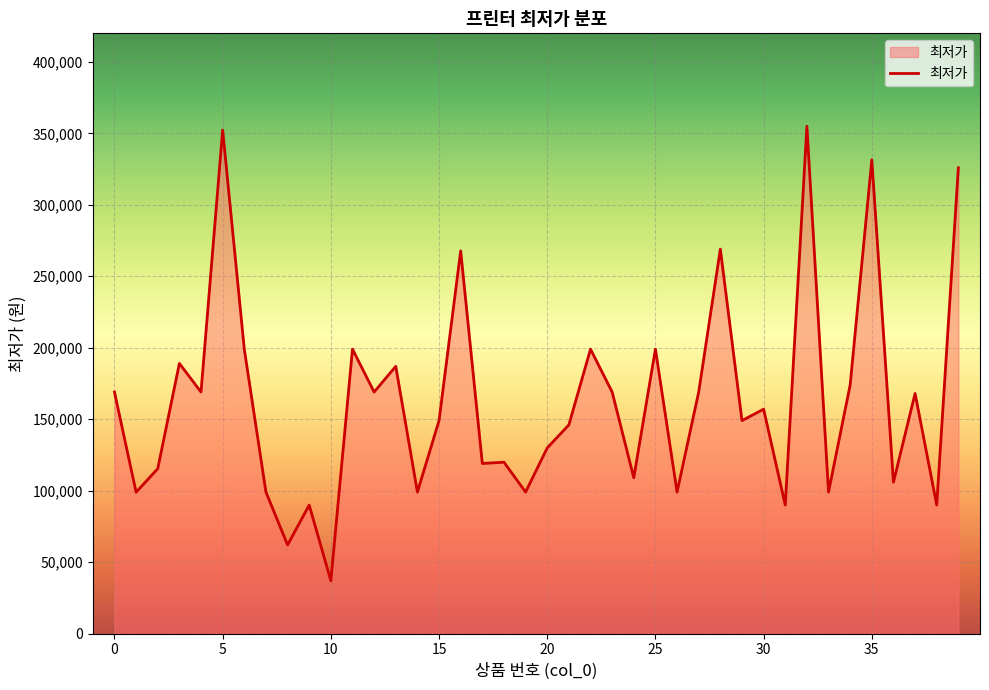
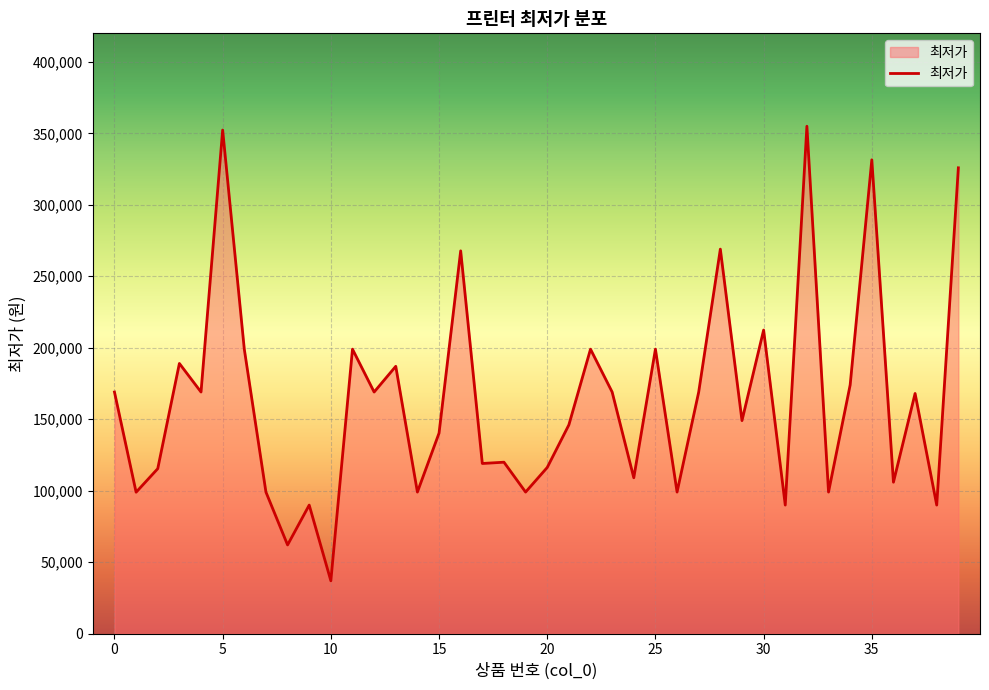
  {
    "0": "169,000",
    "5": "352,000",
    "10": "37,000",
-   "15": "149,000",
-   "20": "130,000",
+   "15": "140,000",
+   "20": "116,000",
    "25": "199,000",
-   "30": "157,000",
+   "30": "212,000",
    "35": "332,000"
  }
